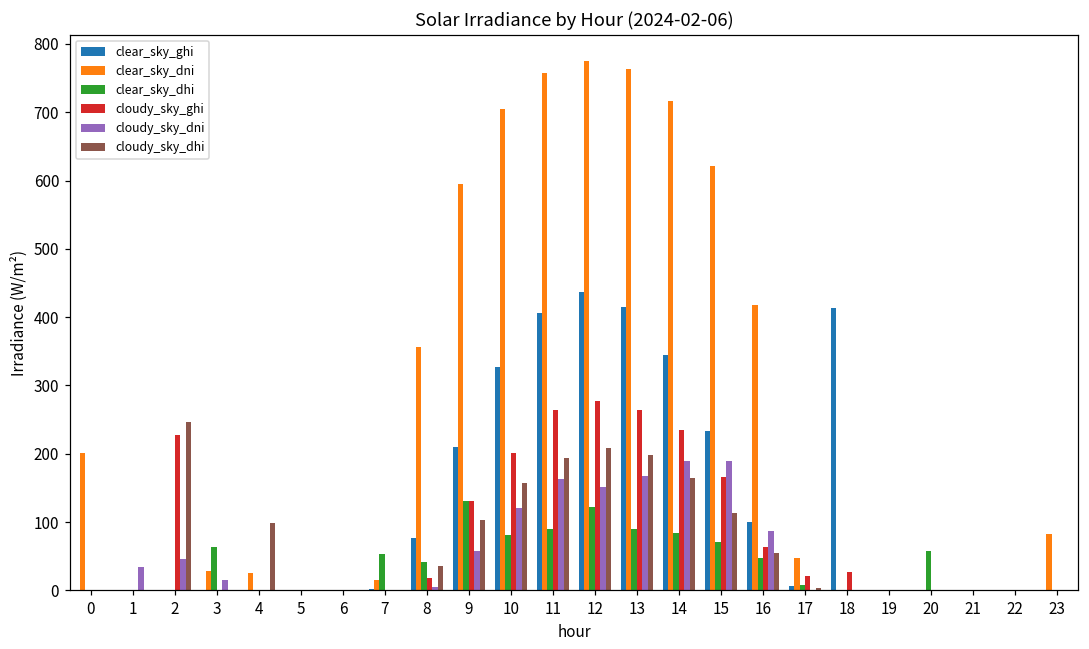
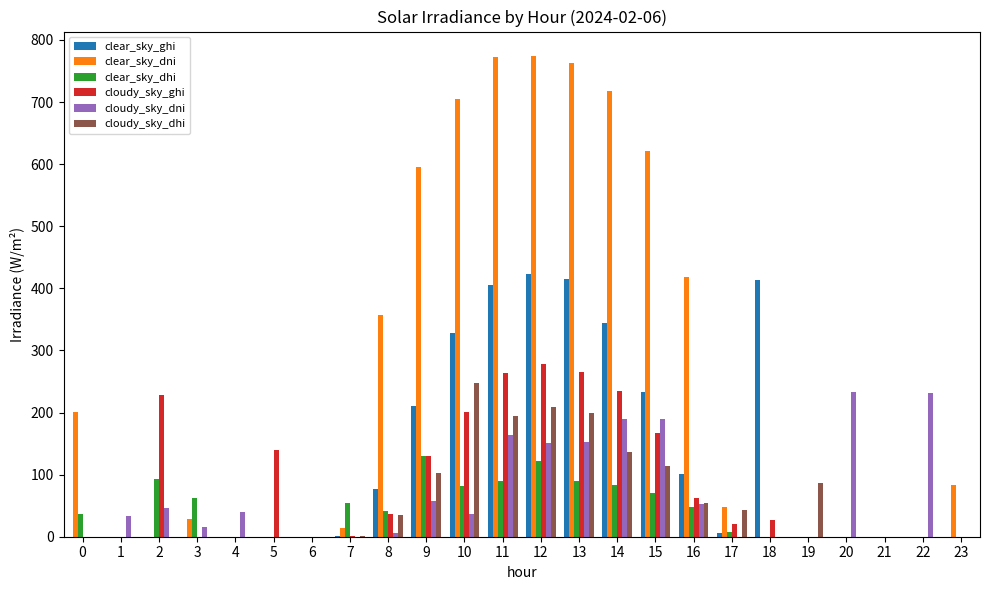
  {
    "clear_sky_ghi": {
      "0": 0,
      "1": 0,
      "2": 0,
      "3": 0,
      "4": 0,
      "5": 0,
      "6": 0,
      "8": 80,
      "9": 210,
      "10": 330,
      "11": 410,
-     "12": 440,
+     "12": 420,
      "13": 420,
      "14": 340,
      "15": 230,
      "16": 100,
      "17": 10,
      "18": 410,
      "19": 0,
      "20": 0,
      "21": 0,
      "22": 0,
      "23": 0
    },
    "clear_sky_dni": {
      "0": 200,
      "1": 0,
      "2": 0,
      "3": 30,
-     "4": 30,
+     "4": 0,
      "5": 0,
      "6": 0,
      "7": 10,
      "8": 360,
      "9": 600,
      "10": 700,
-     "11": 760,
+     "11": 770,
      "12": 770,
      "13": 760,
      "14": 720,
      "15": 620,
      "16": 420,
      "17": 50,
      "18": 0,
      "19": 0,
      "20": 0,
      "21": 0,
      "22": 0,
      "23": 80
    },
    "clear_sky_dhi": {
-     "0": 0,
+     "0": 40,
      "1": 0,
-     "2": 0,
+     "2": 90,
      "3": 60,
      "4": 0,
      "5": 0,
      "6": 0,
      "7": 50,
      "8": 40,
      "9": 130,
      "10": 80,
      "11": 90,
      "12": 120,
      "13": 90,
      "14": 80,
      "15": 70,
      "16": 50,
      "17": 10,
      "18": 0,
      "19": 0,
-     "20": 60,
+     "20": 0,
      "21": 0,
      "22": 0,
      "23": 0
    },
    "cloudy_sky_ghi": {
      "0": 0,
      "1": 0,
      "2": 230,
      "3": 0,
      "4": 0,
-     "5": 0,
+     "5": 140,
      "6": 0,
-     "8": 20,
+     "8": 40,
      "9": 130,
      "10": 200,
      "11": 260,
      "12": 280,
      "13": 260,
      "14": 230,
      "15": 170,
      "16": 60,
      "17": 20,
      "18": 30,
      "19": 0,
      "20": 0,
      "21": 0,
      "22": 0,
      "23": 0
    },
    "cloudy_sky_dni": {
      "0": 0,
      "1": 30,
      "2": 50,
      "3": 20,
-     "4": 0,
+     "4": 40,
      "5": 0,
      "6": 0,
      "7": 0,
      "8": 10,
      "9": 60,
-     "10": 120,
+     "10": 40,
      "11": 160,
      "12": 150,
-     "13": 170,
+     "13": 150,
      "14": 190,
      "15": 190,
-     "16": 90,
+     "16": 50,
      "17": 0,
      "18": 0,
      "19": 0,
-     "20": 0,
+     "20": 230,
      "21": 0,
-     "22": 0,
+     "22": 230,
      "23": 0
    },
    "cloudy_sky_dhi": {
      "0": 0,
      "1": 0,
-     "2": 250,
+     "2": 0,
      "3": 0,
-     "4": 100,
+     "4": 0,
      "5": 0,
      "6": 0,
      "8": 40,
      "9": 100,
-     "10": 160,
+     "10": 250,
      "11": 190,
      "12": 210,
      "13": 200,
-     "14": 160,
+     "14": 140,
      "15": 110,
      "16": 50,
-     "17": 0,
+     "17": 40,
      "18": 0,
-     "19": 0,
+     "19": 90,
      "20": 0,
      "21": 0,
      "22": 0,
      "23": 0
    }
  }
